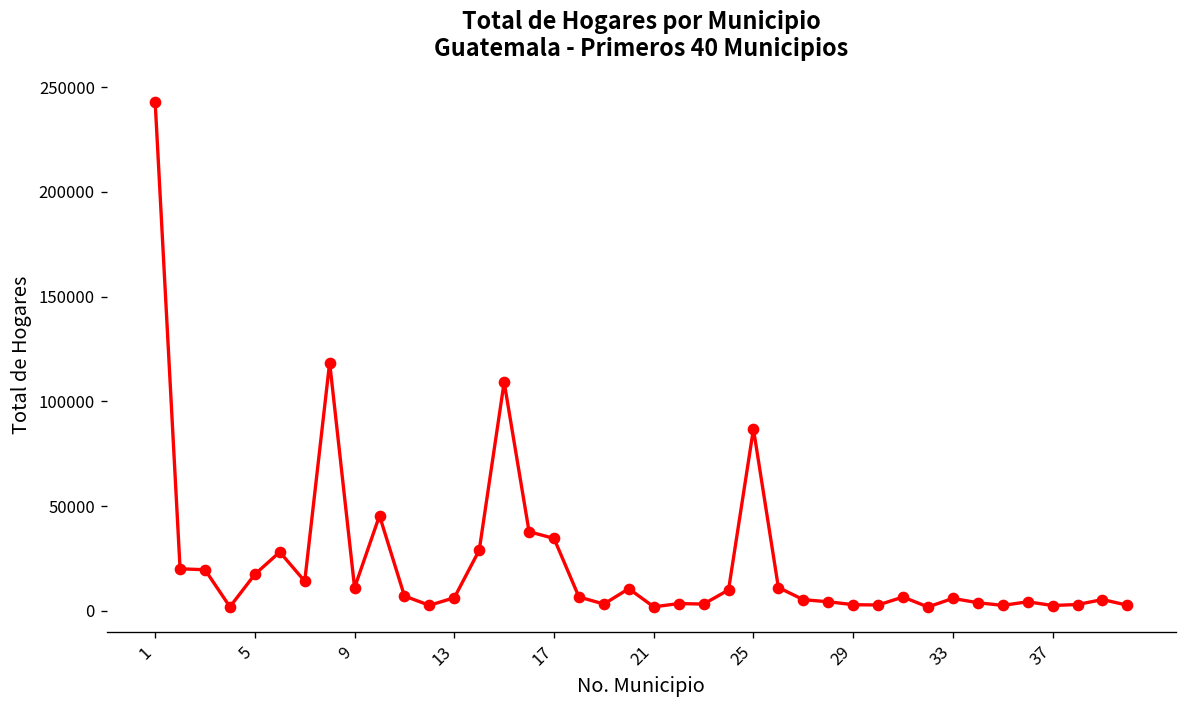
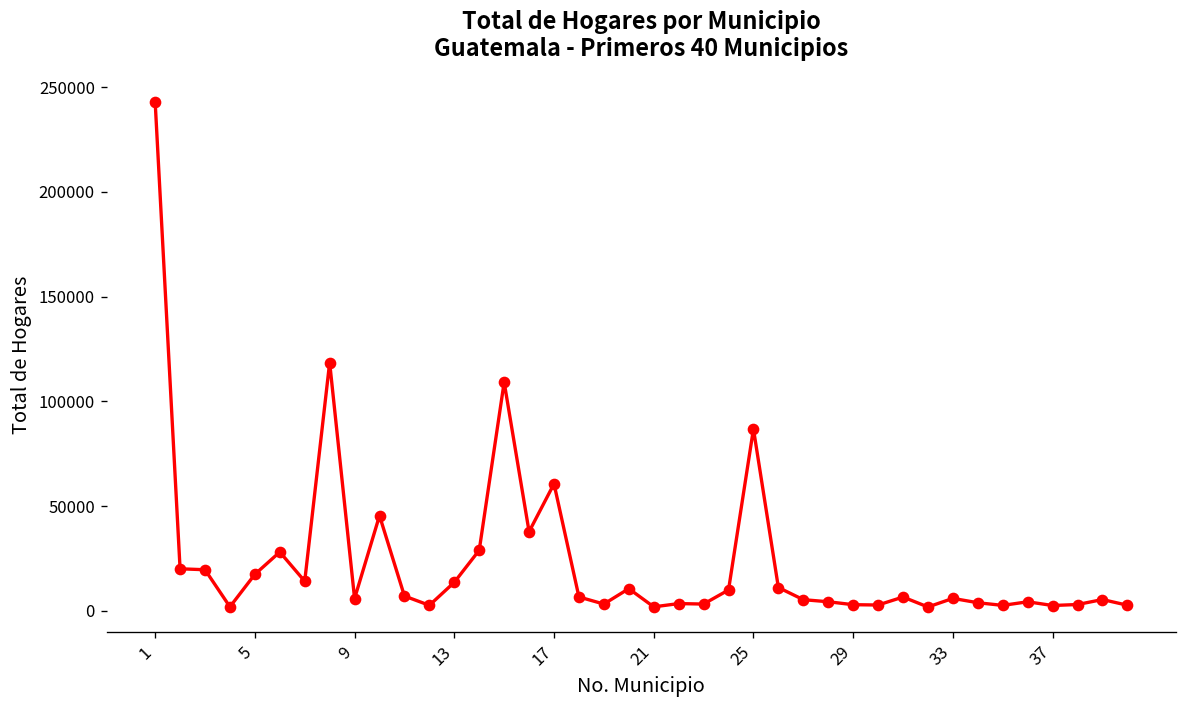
  {
    "1": 243000,
    "5": 17000,
-   "9": 11000,
-   "13": 6000,
-   "17": 35000,
+   "9": 6000,
+   "13": 14000,
+   "17": 61000,
    "21": 2000,
    "25": 87000,
    "29": 3000,
    "33": 6000,
    "37": 3000
  }
